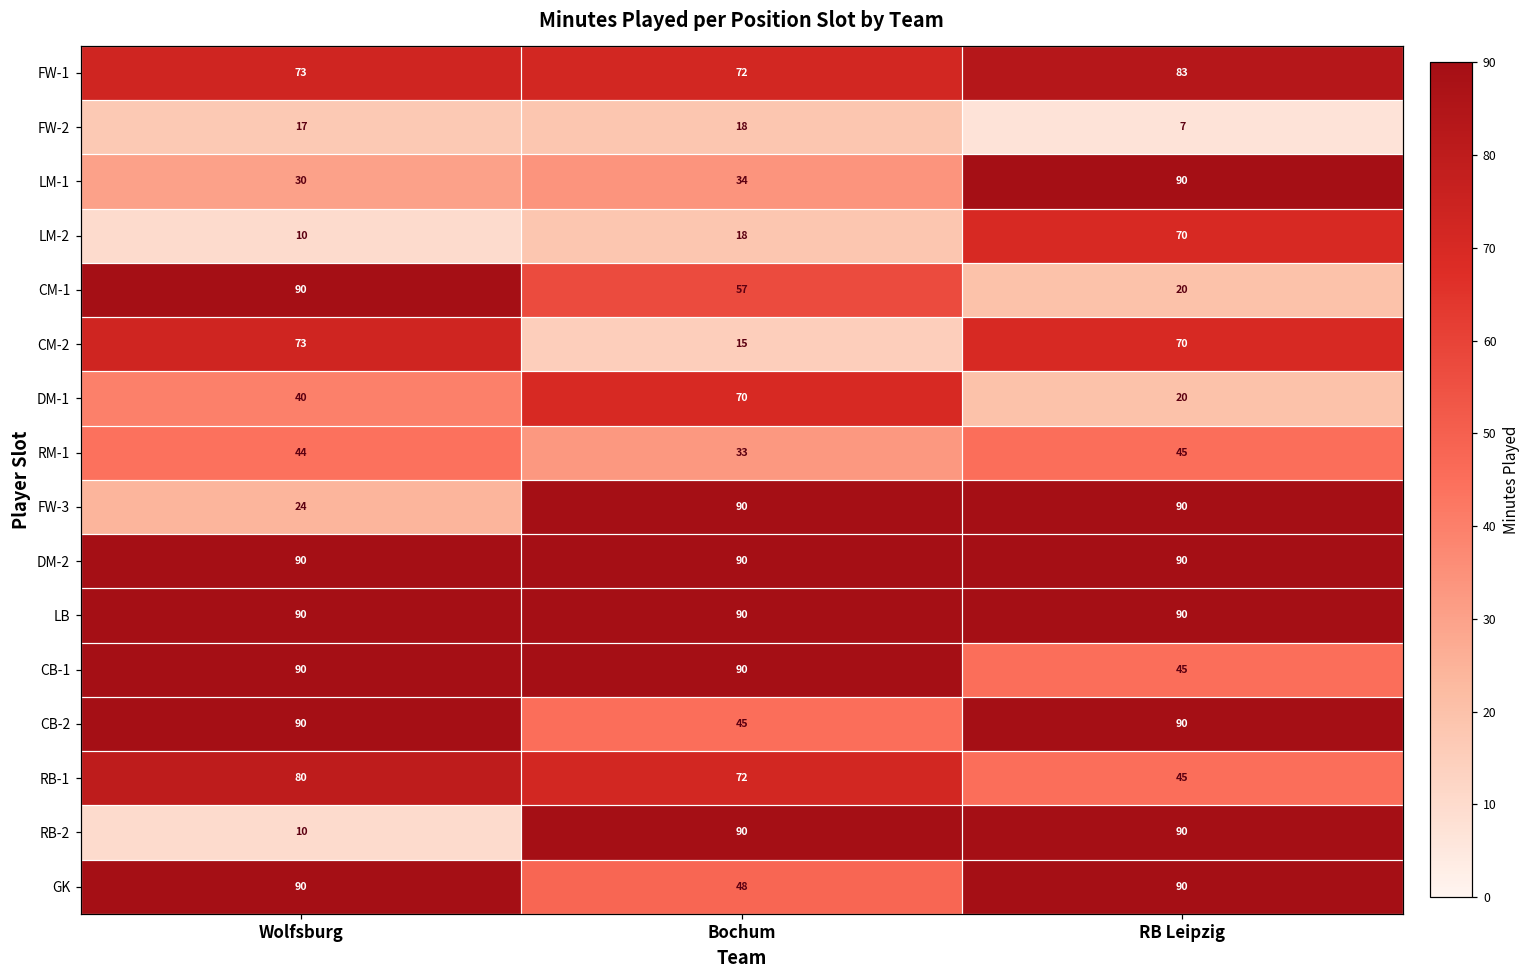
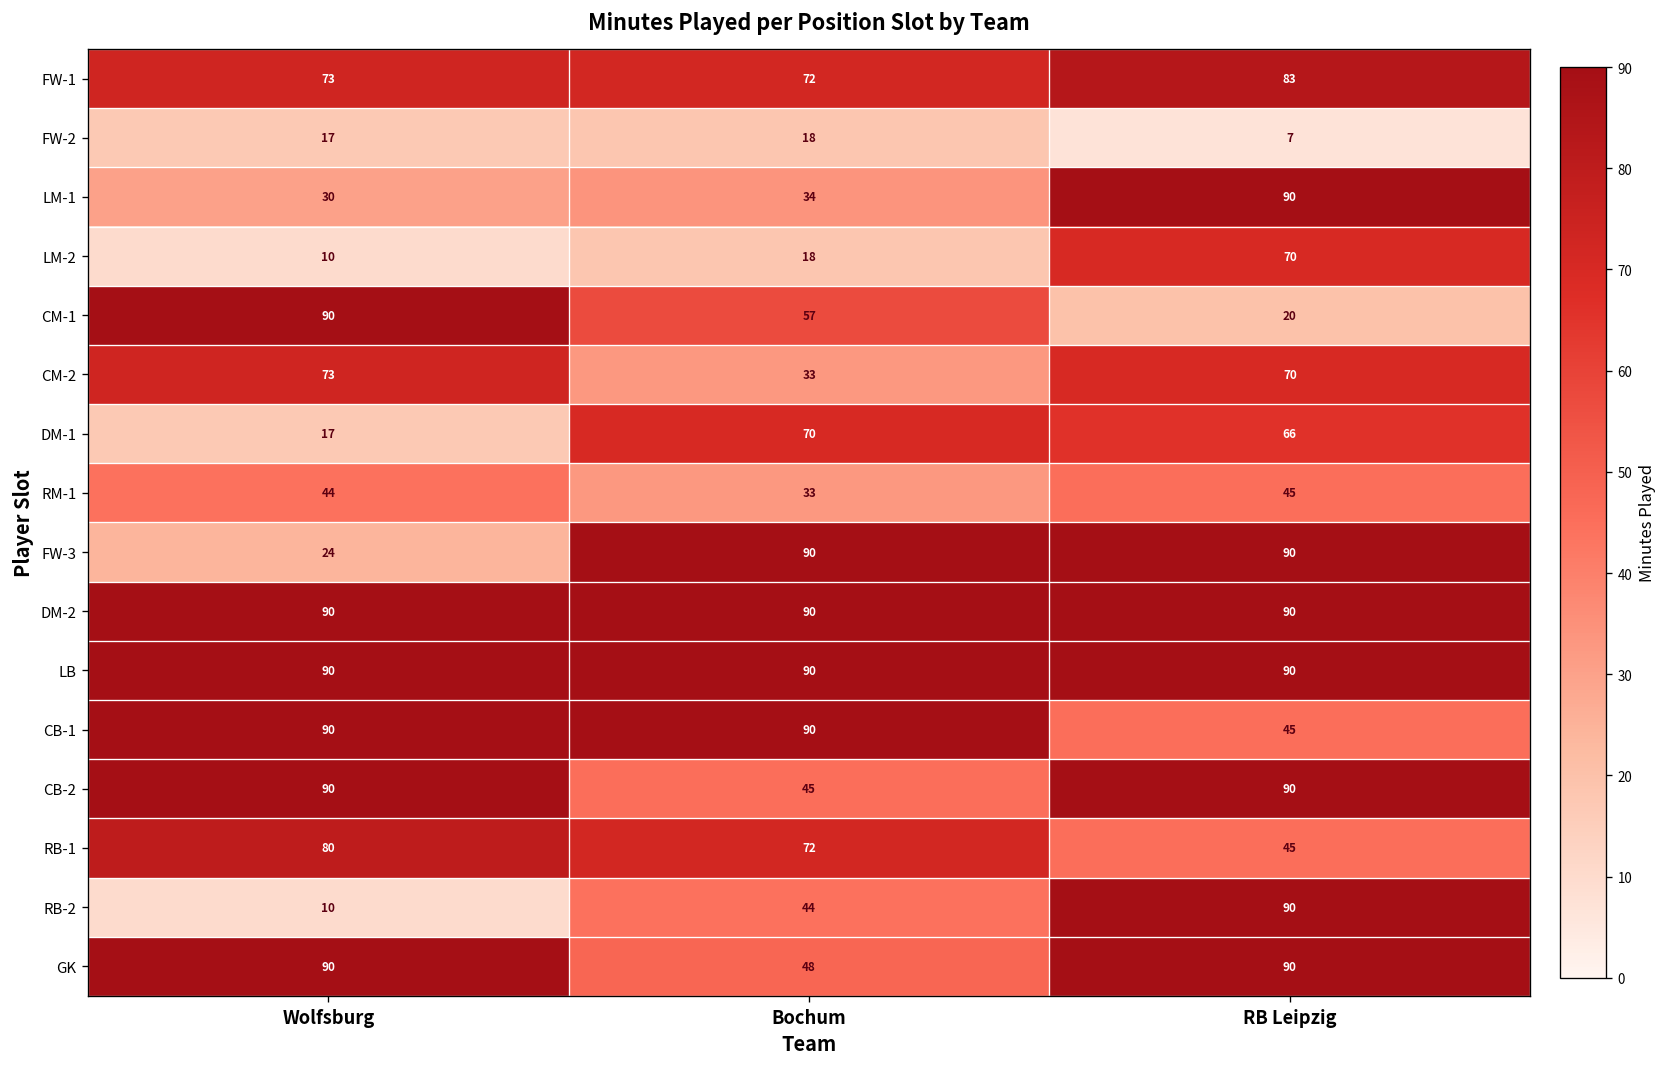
  {
    "FW-1": {
      "Wolfsburg": 73,
      "Bochum": 72,
      "RB Leipzig": 83
    },
    "FW-2": {
      "Wolfsburg": 17,
      "Bochum": 18,
      "RB Leipzig": 7
    },
    "LM-1": {
      "Wolfsburg": 30,
      "Bochum": 34,
      "RB Leipzig": 90
    },
    "LM-2": {
      "Wolfsburg": 10,
      "Bochum": 18,
      "RB Leipzig": 70
    },
    "CM-1": {
      "Wolfsburg": 90,
      "Bochum": 57,
      "RB Leipzig": 20
    },
    "CM-2": {
      "Wolfsburg": 73,
-     "Bochum": 15,
+     "Bochum": 33,
      "RB Leipzig": 70
    },
    "DM-1": {
-     "Wolfsburg": 40,
+     "Wolfsburg": 17,
      "Bochum": 70,
-     "RB Leipzig": 20
+     "RB Leipzig": 66
    },
    "RM-1": {
      "Wolfsburg": 44,
      "Bochum": 33,
      "RB Leipzig": 45
    },
    "FW-3": {
      "Wolfsburg": 24,
      "Bochum": 90,
      "RB Leipzig": 90
    },
    "DM-2": {
      "Wolfsburg": 90,
      "Bochum": 90,
      "RB Leipzig": 90
    },
    "LB": {
      "Wolfsburg": 90,
      "Bochum": 90,
      "RB Leipzig": 90
    },
    "CB-1": {
      "Wolfsburg": 90,
      "Bochum": 90,
      "RB Leipzig": 45
    },
    "CB-2": {
      "Wolfsburg": 90,
      "Bochum": 45,
      "RB Leipzig": 90
    },
    "RB-1": {
      "Wolfsburg": 80,
      "Bochum": 72,
      "RB Leipzig": 45
    },
    "RB-2": {
      "Wolfsburg": 10,
-     "Bochum": 90,
+     "Bochum": 44,
      "RB Leipzig": 90
    },
    "GK": {
      "Wolfsburg": 90,
      "Bochum": 48,
      "RB Leipzig": 90
    }
  }
